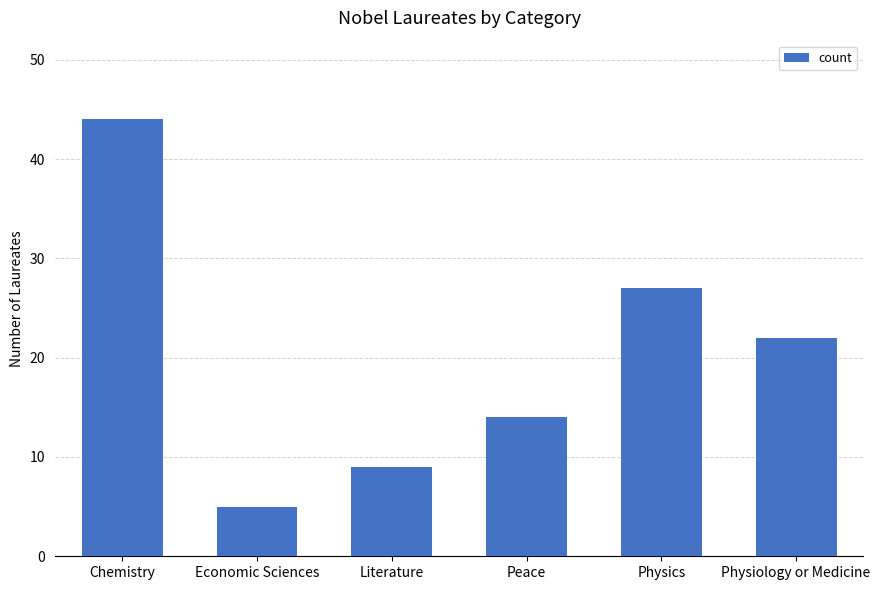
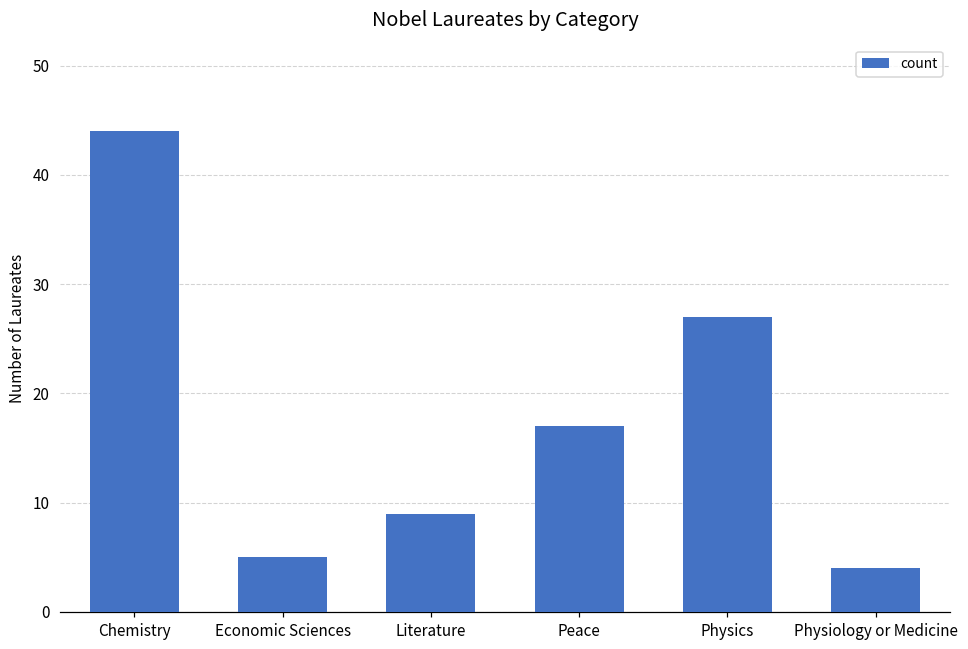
  {
    "Chemistry": 44,
    "Economic Sciences": 5,
    "Literature": 9,
-   "Peace": 14,
+   "Peace": 17,
    "Physics": 27,
-   "Physiology or Medicine": 22
+   "Physiology or Medicine": 4
  }
